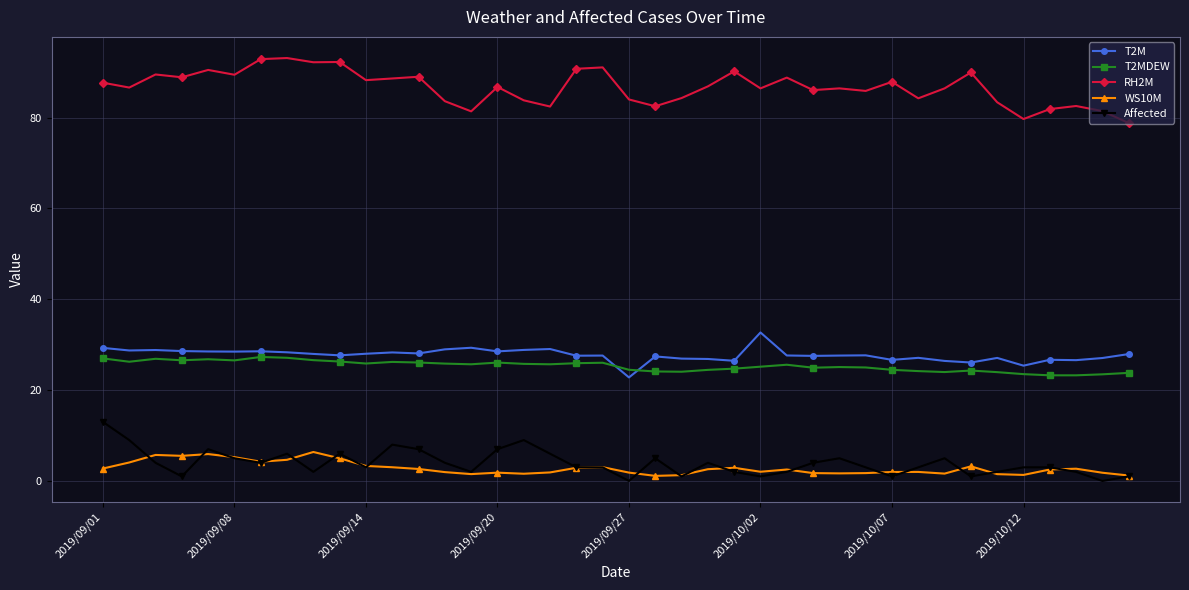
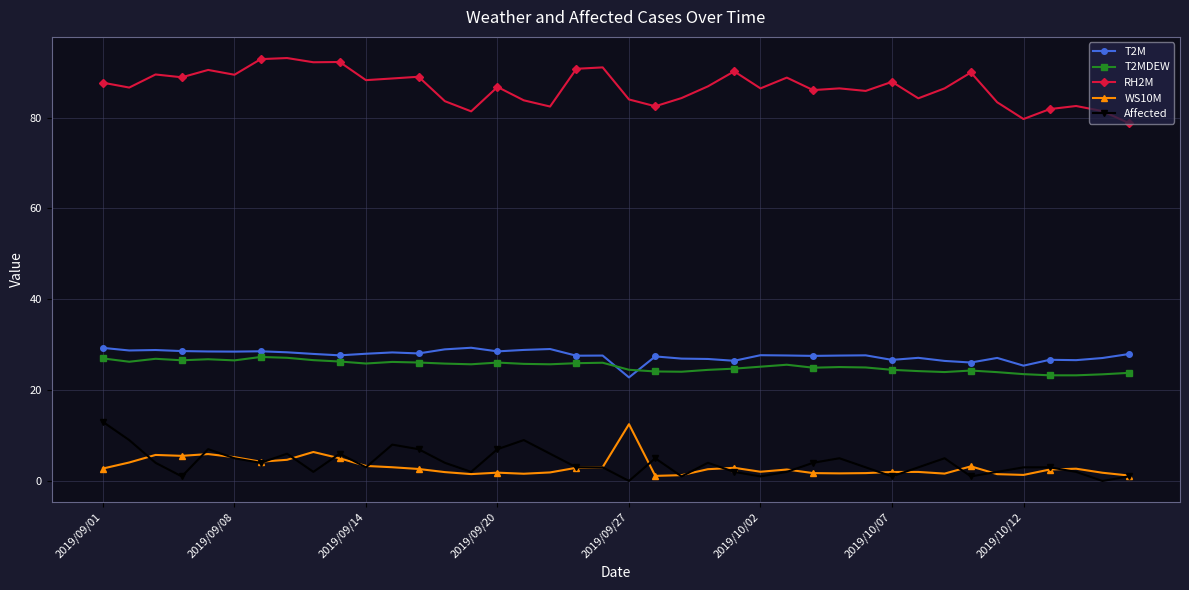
  {
    "T2M": {
      "2019/09/01": 29,
      "2019/09/08": 28,
      "2019/09/14": 28,
      "2019/09/20": 29,
      "2019/09/27": 23,
-     "2019/10/02": 33,
+     "2019/10/02": 28,
      "2019/10/07": 27,
      "2019/10/12": 25
    },
    "T2MDEW": {
      "2019/09/01": 27,
      "2019/09/08": 27,
      "2019/09/14": 26,
      "2019/09/20": 26,
      "2019/09/27": 24,
      "2019/10/02": 25,
      "2019/10/07": 24,
      "2019/10/12": 24
    },
    "RH2M": {
      "2019/09/01": 88,
      "2019/09/08": 89,
      "2019/09/14": 88,
      "2019/09/20": 87,
      "2019/09/27": 84,
      "2019/10/02": 86,
      "2019/10/07": 88,
      "2019/10/12": 80
    },
    "WS10M": {
      "2019/09/01": 3,
      "2019/09/20": 2,
-     "2019/09/27": 2,
+     "2019/09/27": 13,
      "2019/10/02": 2,
      "2019/10/07": 2,
      "2019/10/12": 1
    },
    "Affected": {
      "2019/09/01": 13,
      "2019/09/20": 7,
      "2019/09/27": 0,
      "2019/10/02": 1,
      "2019/10/07": 1,
      "2019/10/12": 3
    }
  }
